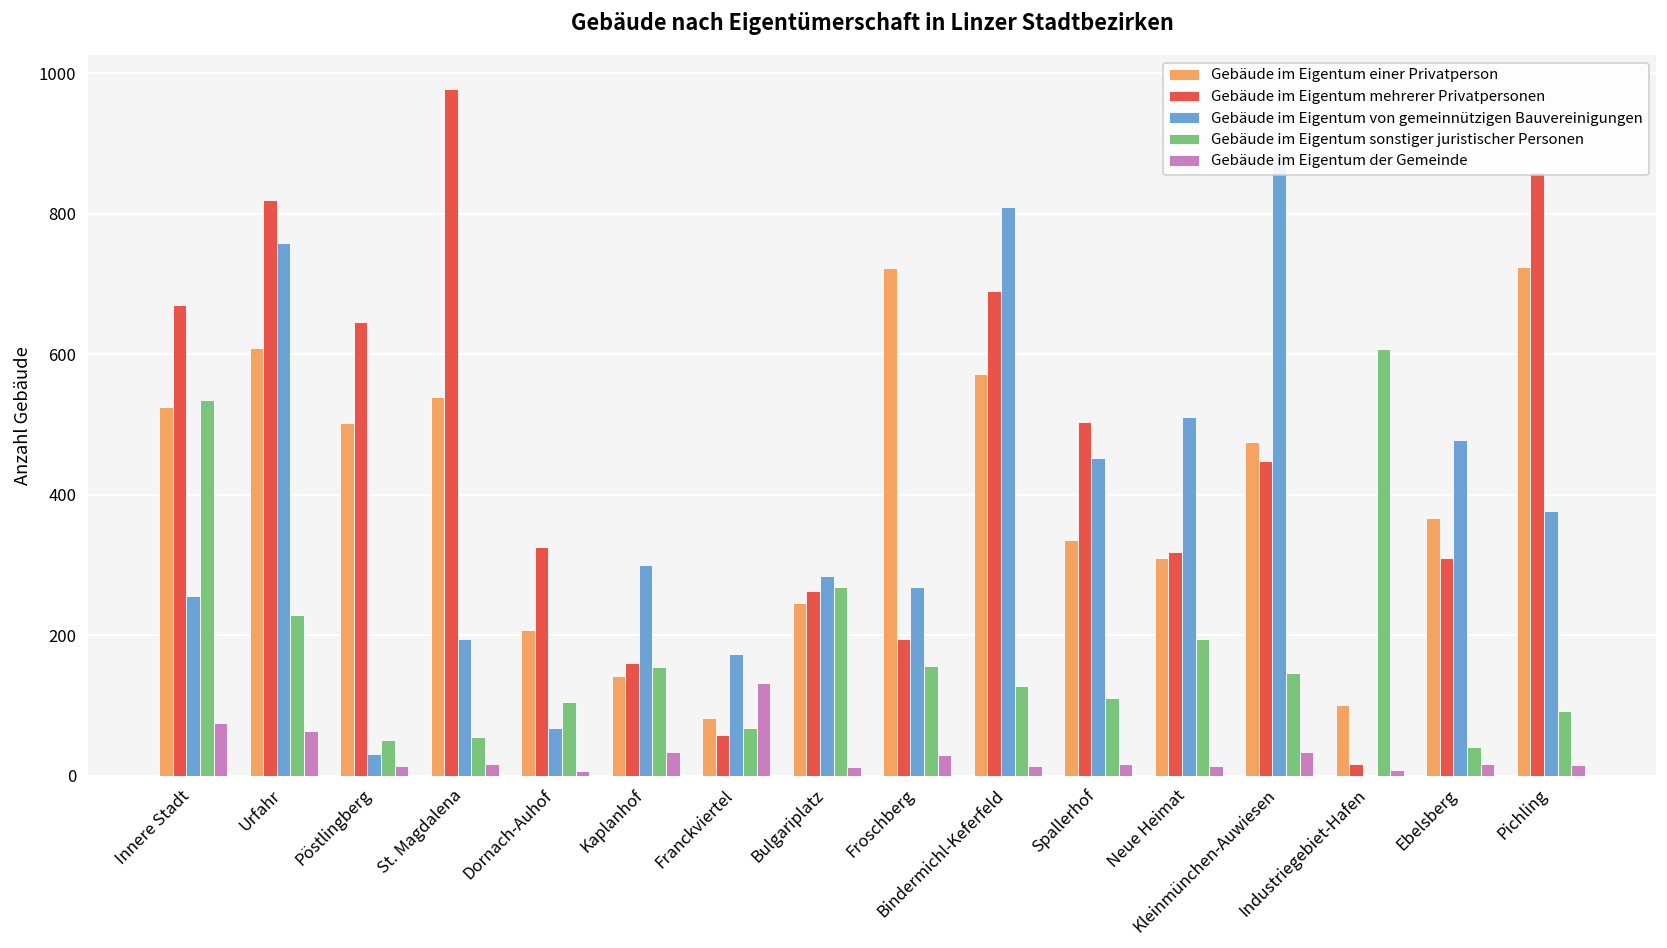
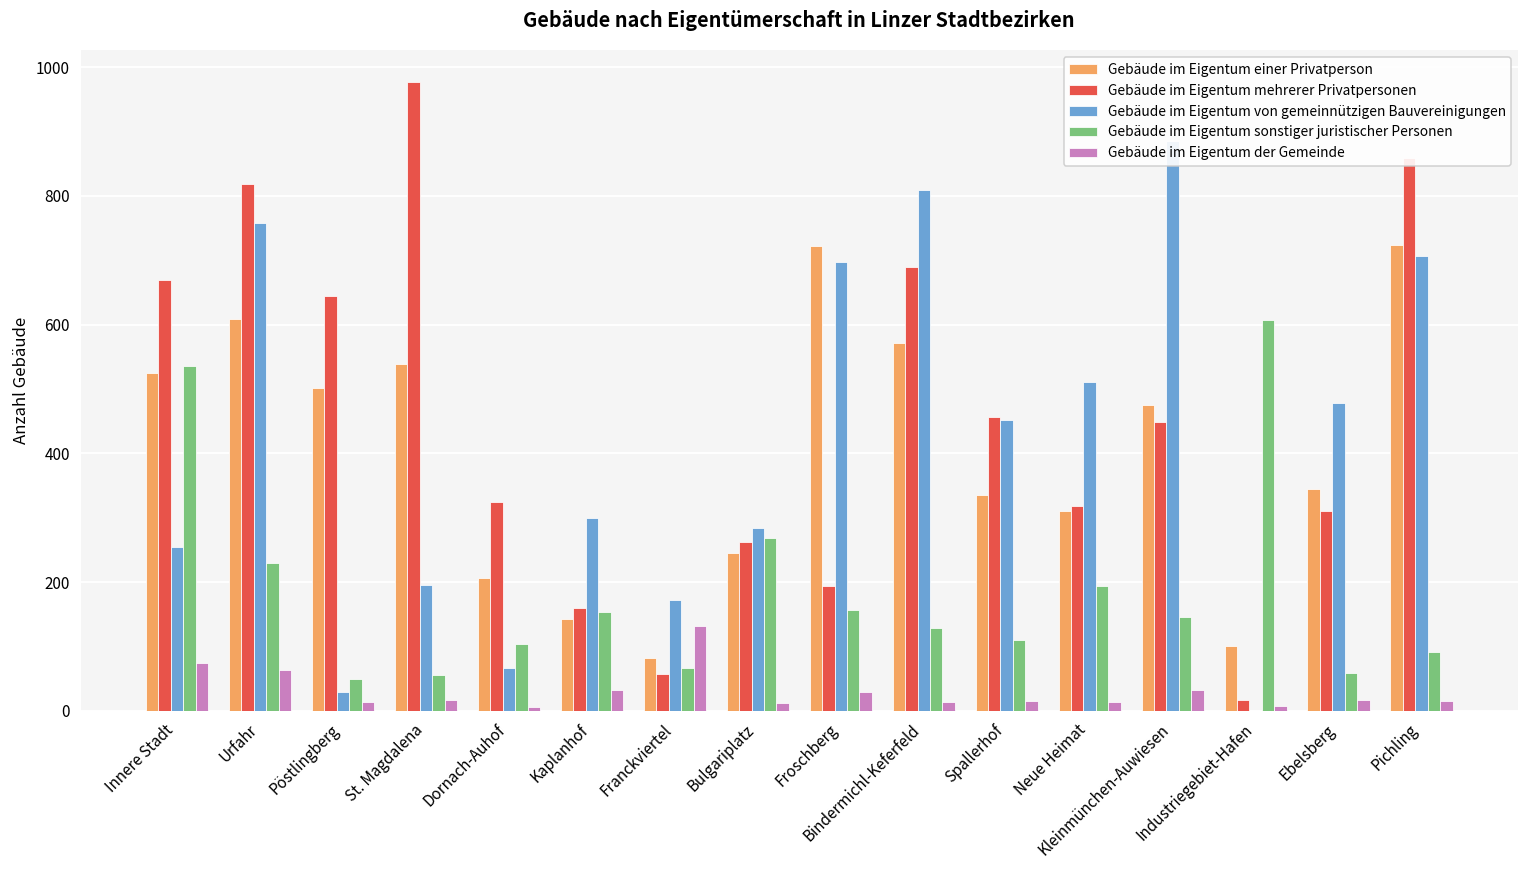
  {
    "Gebäude im Eigentum einer Privatperson": {
      "Innere Stadt": 530,
      "Urfahr": 610,
      "Pöstlingberg": 500,
      "St. Magdalena": 540,
      "Dornach-Auhof": 210,
      "Kaplanhof": 140,
      "Franckviertel": 80,
      "Bulgariplatz": 250,
      "Froschberg": 720,
      "Bindermichl-Keferfeld": 570,
      "Spallerhof": 340,
      "Neue Heimat": 310,
      "Kleinmünchen-Auwiesen": 480,
      "Industriegebiet-Hafen": 100,
-     "Ebelsberg": 370,
+     "Ebelsberg": 340,
      "Pichling": 720
    },
    "Gebäude im Eigentum mehrerer Privatpersonen": {
      "Innere Stadt": 670,
      "Urfahr": 820,
      "Pöstlingberg": 650,
      "St. Magdalena": 980,
      "Dornach-Auhof": 330,
      "Kaplanhof": 160,
      "Franckviertel": 60,
      "Bulgariplatz": 260,
      "Froschberg": 190,
      "Bindermichl-Keferfeld": 690,
-     "Spallerhof": 500,
+     "Spallerhof": 460,
      "Neue Heimat": 320,
      "Kleinmünchen-Auwiesen": 450,
      "Industriegebiet-Hafen": 20,
      "Ebelsberg": 310
    },
    "Gebäude im Eigentum von gemeinnützigen Bauvereinigungen": {
      "Innere Stadt": 260,
      "Urfahr": 760,
      "Pöstlingberg": 30,
      "St. Magdalena": 200,
      "Dornach-Auhof": 70,
      "Kaplanhof": 300,
      "Franckviertel": 170,
      "Bulgariplatz": 280,
-     "Froschberg": 270,
+     "Froschberg": 700,
      "Bindermichl-Keferfeld": 810,
      "Spallerhof": 450,
      "Neue Heimat": 510,
      "Industriegebiet-Hafen": 0,
      "Ebelsberg": 480,
-     "Pichling": 380
+     "Pichling": 710
    },
    "Gebäude im Eigentum sonstiger juristischer Personen": {
      "Innere Stadt": 540,
      "Urfahr": 230,
      "Pöstlingberg": 50,
      "St. Magdalena": 60,
      "Dornach-Auhof": 100,
      "Kaplanhof": 150,
      "Franckviertel": 70,
      "Bulgariplatz": 270,
      "Froschberg": 160,
      "Bindermichl-Keferfeld": 130,
      "Spallerhof": 110,
      "Neue Heimat": 190,
      "Kleinmünchen-Auwiesen": 150,
      "Industriegebiet-Hafen": 610,
-     "Ebelsberg": 40,
+     "Ebelsberg": 60,
      "Pichling": 90
    },
    "Gebäude im Eigentum der Gemeinde": {
      "Innere Stadt": 80,
      "Urfahr": 60,
      "Pöstlingberg": 10,
      "St. Magdalena": 20,
      "Dornach-Auhof": 10,
      "Kaplanhof": 30,
      "Franckviertel": 130,
      "Bulgariplatz": 10,
      "Froschberg": 30,
      "Bindermichl-Keferfeld": 10,
      "Spallerhof": 20,
      "Neue Heimat": 10,
      "Kleinmünchen-Auwiesen": 30,
      "Industriegebiet-Hafen": 10,
      "Ebelsberg": 20,
      "Pichling": 20
    }
  }
